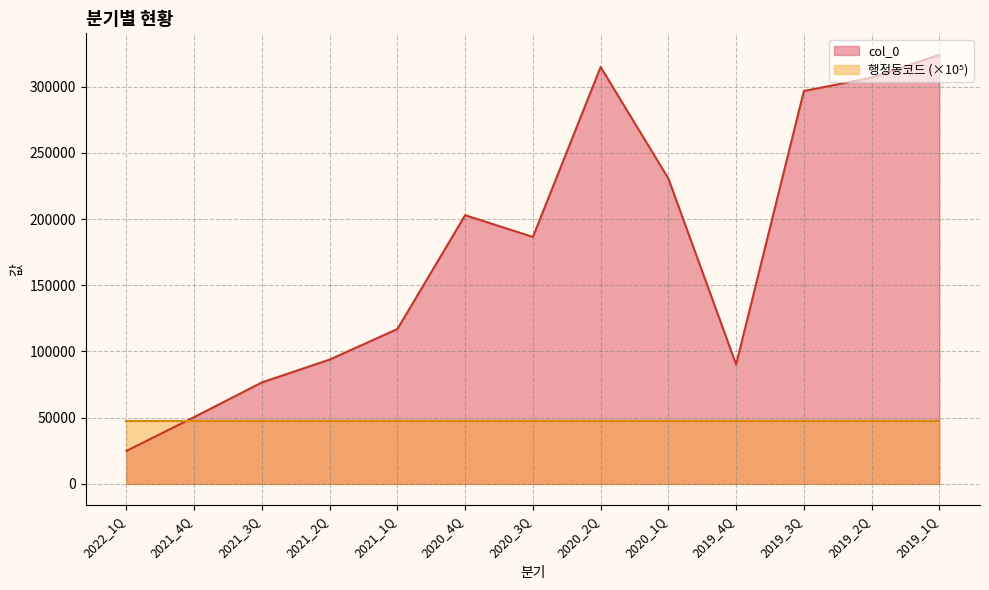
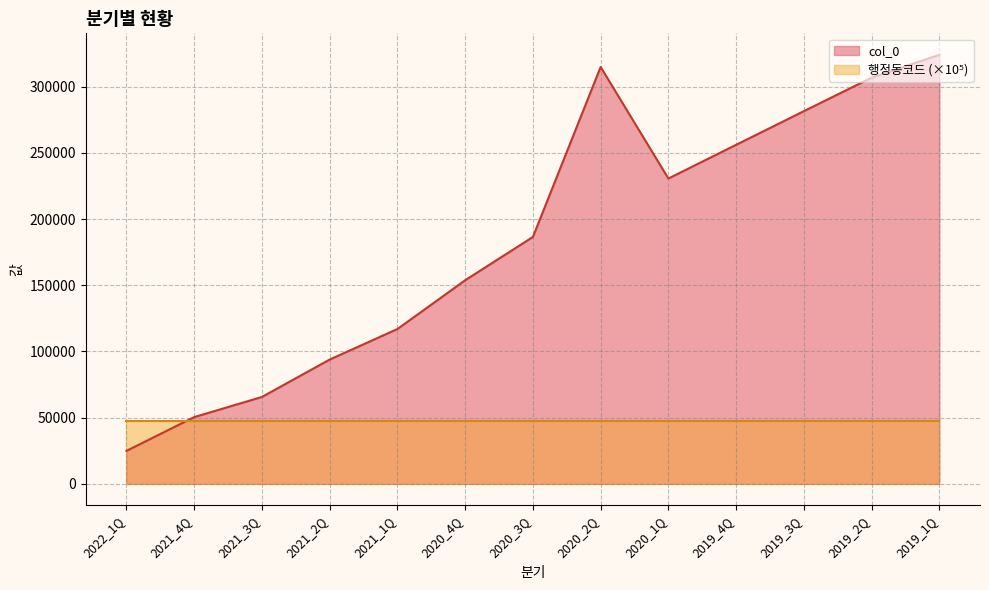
  {
    "col_0": {
      "2022_1Q": 25000,
      "2021_4Q": 50000,
-     "2021_3Q": 77000,
+     "2021_3Q": 66000,
      "2021_2Q": 94000,
      "2021_1Q": 117000,
-     "2020_4Q": 203000,
+     "2020_4Q": 154000,
      "2020_3Q": 186000,
      "2020_2Q": 315000,
      "2020_1Q": 231000,
-     "2019_4Q": 90000,
-     "2019_3Q": 297000
+     "2019_4Q": 256000,
+     "2019_3Q": 281000
    },
    "행정동코드 (×10⁵)": {
      "2022_1Q": 47000,
      "2021_4Q": 47000,
      "2021_3Q": 47000,
      "2021_2Q": 47000,
      "2021_1Q": 47000,
      "2020_4Q": 47000,
      "2020_3Q": 47000,
      "2020_2Q": 47000,
      "2020_1Q": 47000,
      "2019_4Q": 47000,
      "2019_3Q": 47000,
      "2019_2Q": 47000,
      "2019_1Q": 47000
    }
  }
